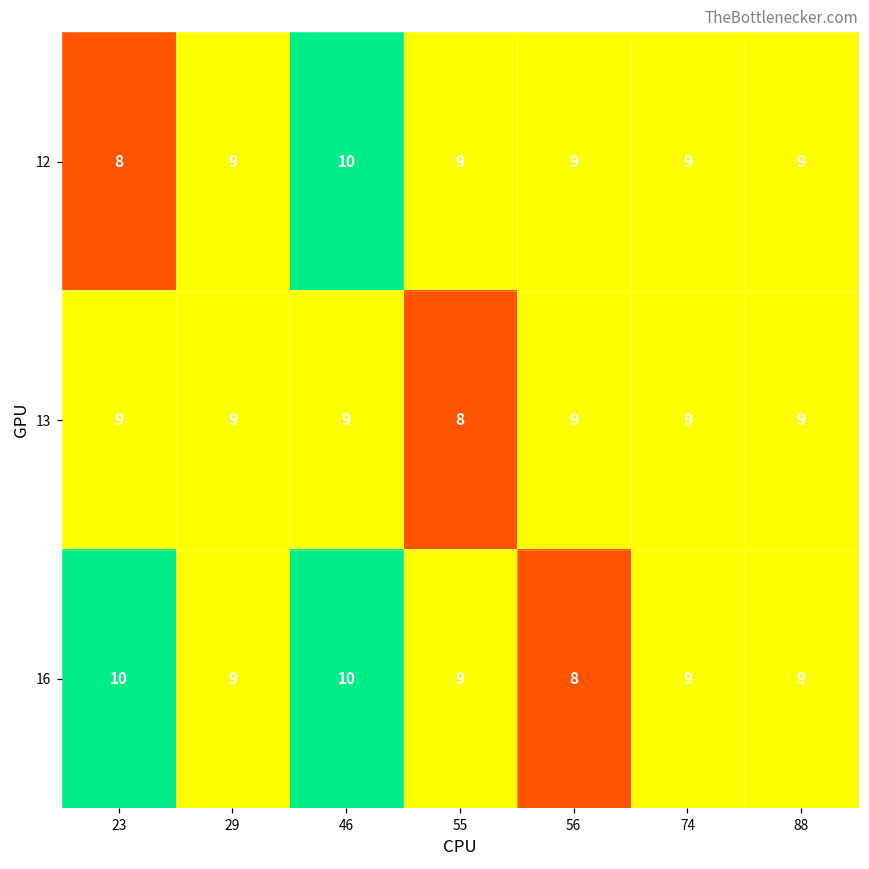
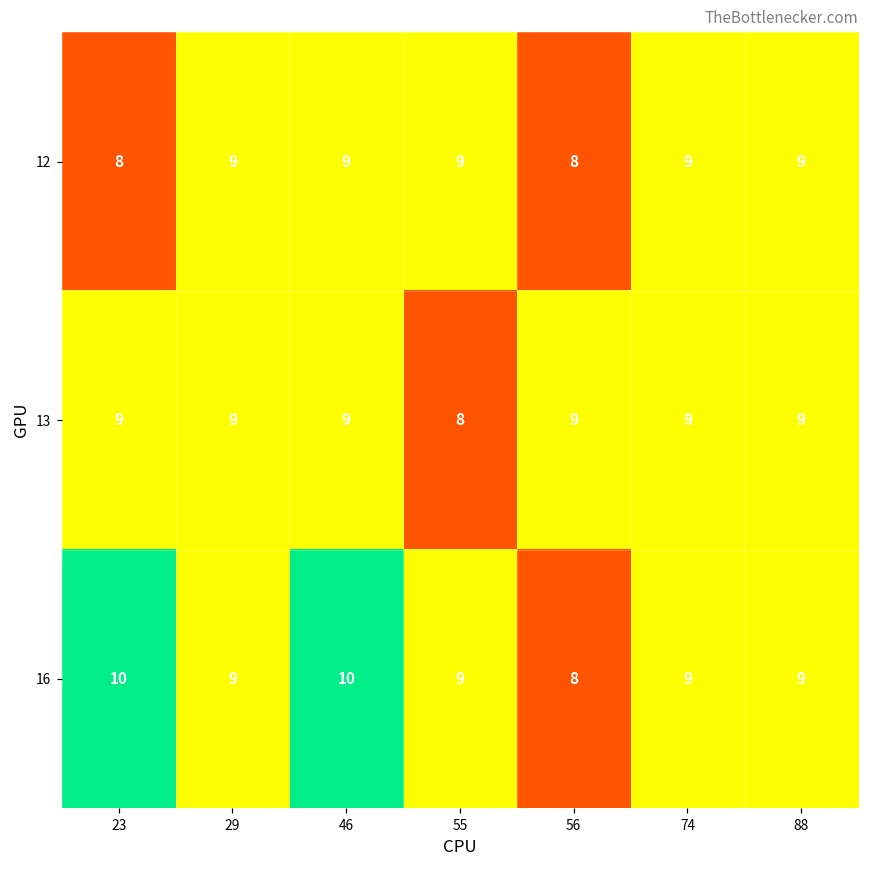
  {
    "12": {
      "23": 8,
      "29": 9,
-     "46": 10,
+     "46": 9,
      "55": 9,
-     "56": 9,
+     "56": 8,
      "74": 9,
      "88": 9
    },
    "13": {
      "23": 9,
      "29": 9,
      "46": 9,
      "55": 8,
      "56": 9,
      "74": 9,
      "88": 9
    },
    "16": {
      "23": 10,
      "29": 9,
      "46": 10,
      "55": 9,
      "56": 8,
      "74": 9,
      "88": 9
    }
  }
